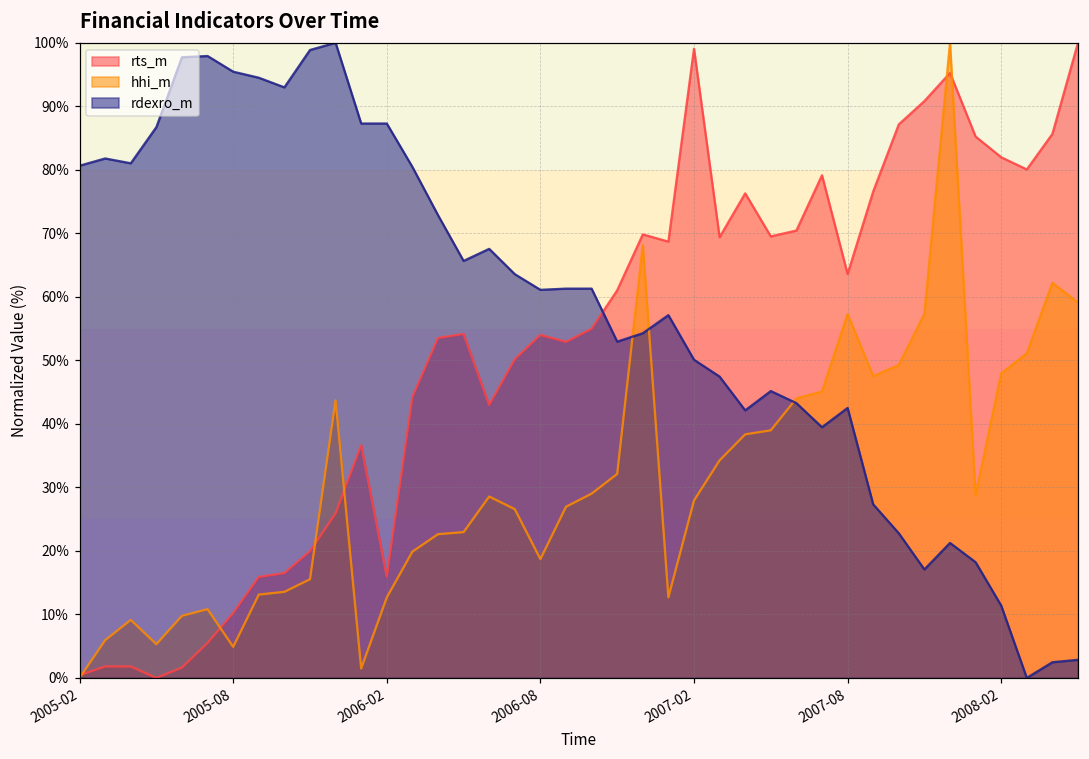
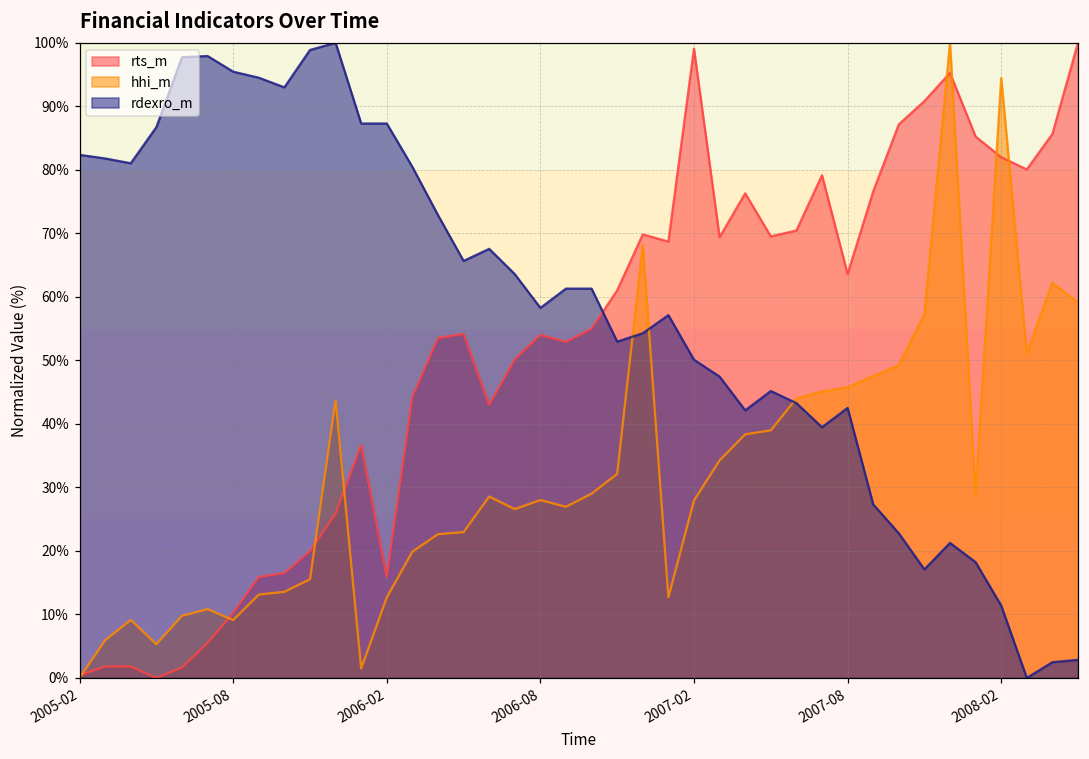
  {
    "rts_m": {
      "2005-08": "10%",
      "2006-02": "16%",
      "2006-08": "54%",
      "2007-02": "99%",
      "2007-08": "64%",
      "2008-02": "82%"
    },
    "hhi_m": {
-     "2005-08": "5%",
+     "2005-08": "9%",
      "2006-02": "13%",
-     "2006-08": "19%",
+     "2006-08": "28%",
      "2007-02": "28%",
-     "2007-08": "57%",
-     "2008-02": "48%"
+     "2007-08": "46%",
+     "2008-02": "94%"
    },
    "rdexro_m": {
-     "2005-02": "81%",
+     "2005-02": "82%",
      "2005-08": "95%",
      "2006-02": "87%",
-     "2006-08": "61%",
+     "2006-08": "58%",
      "2007-02": "50%",
      "2007-08": "43%",
      "2008-02": "11%"
    }
  }
